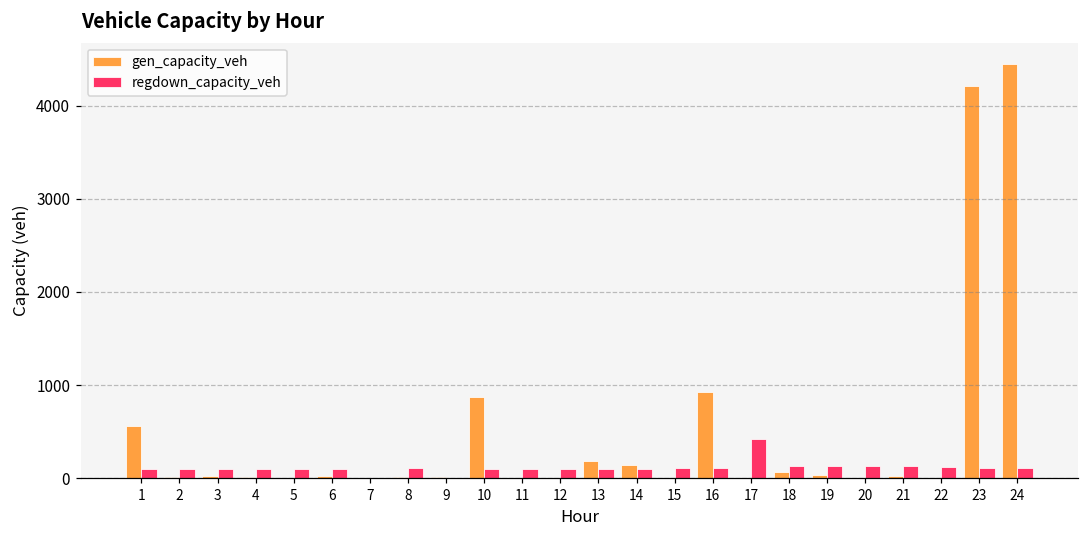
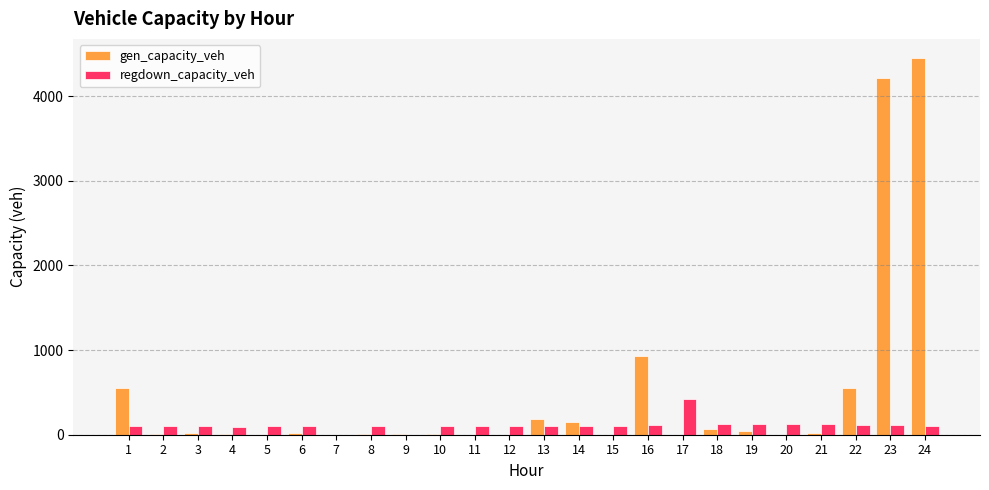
  {
    "gen_capacity_veh": {
      "1": 600,
      "5": 0,
      "7": 0,
-     "10": 900,
+     "10": 0,
      "11": 0,
      "12": 0,
      "13": 200,
      "14": 100,
      "15": 0,
      "16": 900,
      "17": 0,
      "18": 100,
      "19": 0,
      "20": 0,
-     "22": 0,
+     "22": 600,
      "23": 4200,
      "24": 4500
    },
    "regdown_capacity_veh": {
      "1": 100,
      "2": 100,
      "3": 100,
      "4": 100,
      "5": 100,
      "6": 100,
      "7": 0,
      "8": 100,
      "9": 0,
      "10": 100,
      "11": 100,
      "12": 100,
      "13": 100,
      "14": 100,
      "15": 100,
      "16": 100,
      "17": 400,
      "18": 100,
      "19": 100,
      "20": 100,
      "21": 100,
      "22": 100,
      "23": 100,
      "24": 100
    }
  }
